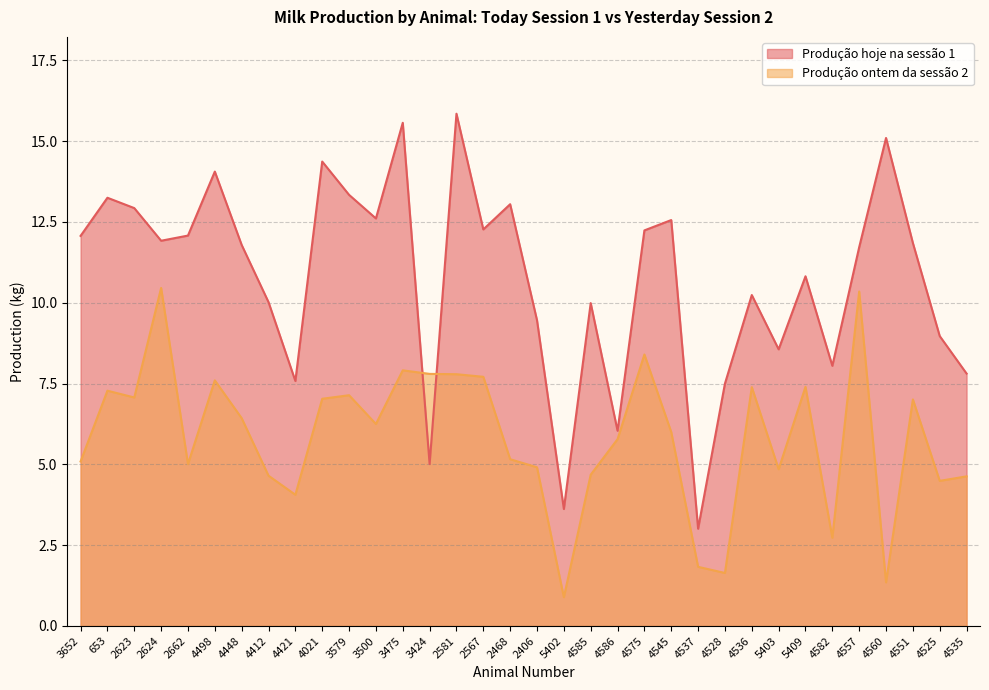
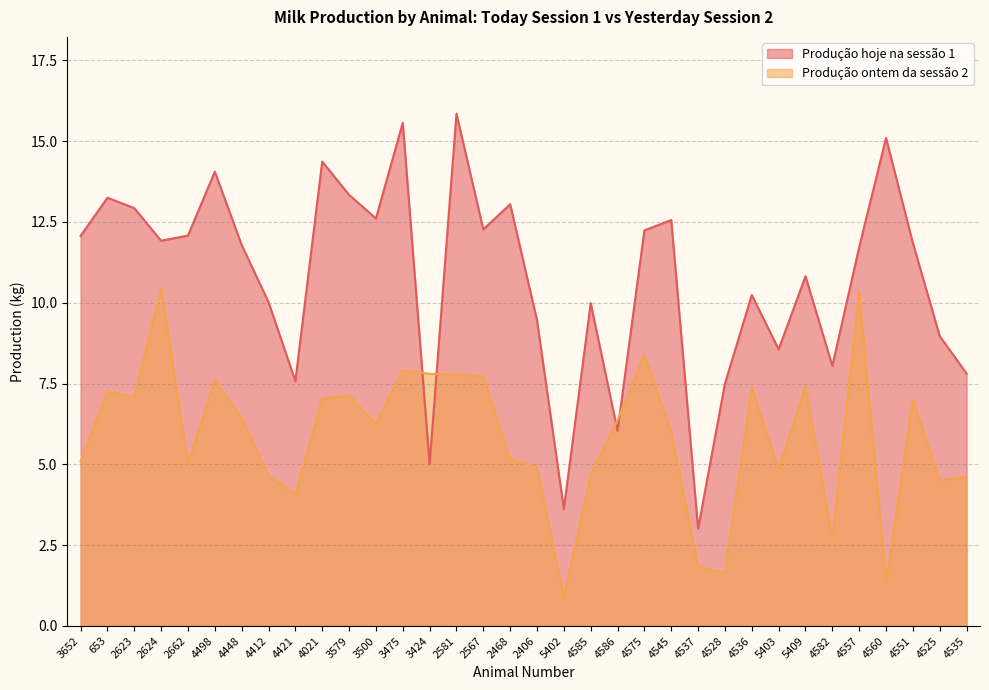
  {
    "Produção hoje na sessão 1": {
      "3652": 12.1,
      "653": 13.3,
      "2623": 12.9,
      "2624": 11.9,
      "2662": 12.1,
      "4498": 14.1,
      "4448": 11.8,
      "4412": 10.0,
      "4421": 7.6,
      "4021": 14.4,
      "3579": 13.3,
      "3500": 12.6,
      "3475": 15.6,
      "3424": 5.0,
      "2581": 15.9,
      "2567": 12.3,
      "2468": 13.1,
      "2406": 9.5,
      "5402": 3.6,
      "4585": 10.0,
      "4586": 6.0,
      "4575": 12.2,
      "4545": 12.6,
      "4537": 3.0,
      "4528": 7.5,
      "4536": 10.2,
      "5403": 8.6,
      "5409": 10.8,
      "4582": 8.1,
      "4557": 11.7,
      "4560": 15.1,
      "4551": 11.9,
      "4525": 9.0,
      "4535": 7.8
    },
    "Produção ontem da sessão 2": {
      "3652": 5.1,
      "653": 7.3,
      "2623": 7.1,
      "2624": 10.5,
      "2662": 5.0,
      "4498": 7.6,
      "4448": 6.4,
      "4412": 4.7,
      "4421": 4.1,
      "4021": 7.0,
      "3579": 7.1,
      "3500": 6.3,
      "3475": 7.9,
      "3424": 7.8,
      "2581": 7.8,
      "2567": 7.7,
      "2468": 5.2,
      "2406": 4.9,
      "5402": 0.9,
      "4585": 4.7,
-     "4586": 5.8,
+     "4586": 6.4,
      "4575": 8.4,
      "4545": 6.0,
      "4537": 1.8,
      "4528": 1.6,
      "4536": 7.4,
      "5403": 4.9,
      "5409": 7.4,
      "4582": 2.7,
      "4557": 10.4,
      "4560": 1.4,
      "4551": 7.0,
      "4525": 4.5,
      "4535": 4.6
    }
  }
